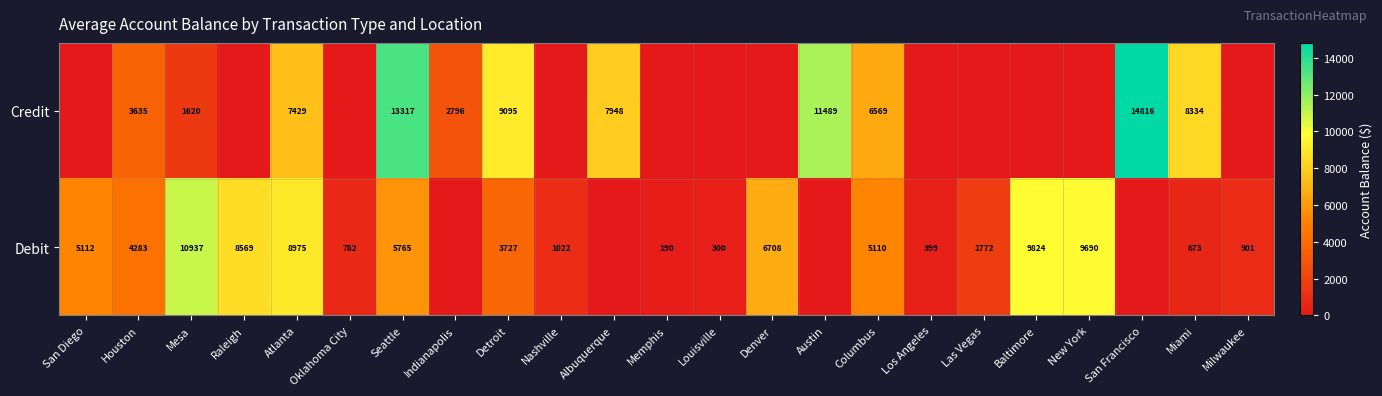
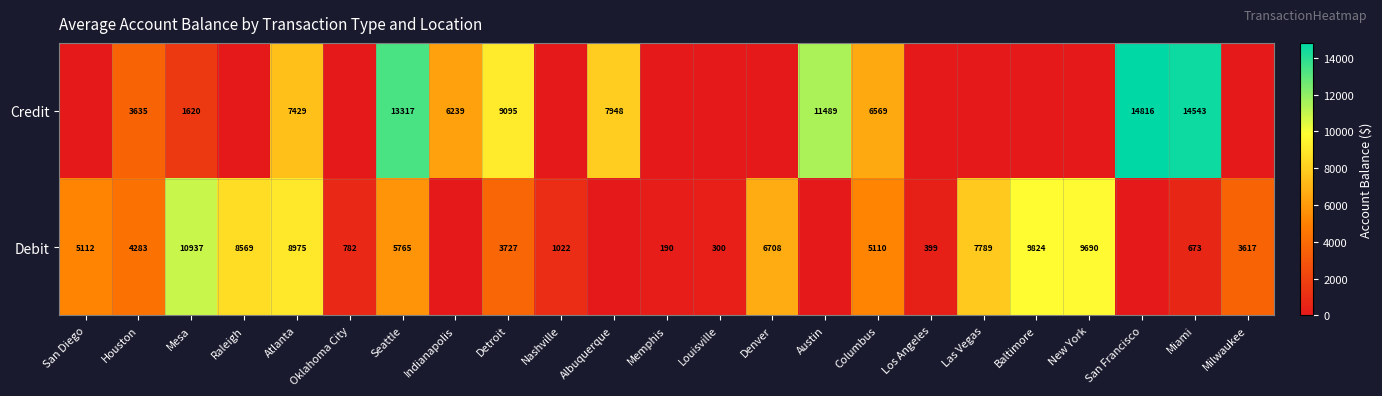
  {
    "Credit": {
      "Houston": 3635,
      "Mesa": 1620,
      "Atlanta": 7429,
      "Seattle": 13317,
-     "Indianapolis": 2796,
+     "Indianapolis": 6239,
      "Detroit": 9095,
      "Albuquerque": 7948,
      "Austin": 11489,
      "Columbus": 6569,
      "San Francisco": 14816,
-     "Miami": 8334
+     "Miami": 14543
    },
    "Debit": {
      "San Diego": 5112,
      "Houston": 4283,
      "Mesa": 10937,
      "Raleigh": 8569,
      "Atlanta": 8975,
      "Oklahoma City": 782,
      "Seattle": 5765,
      "Detroit": 3727,
      "Nashville": 1022,
      "Memphis": 190,
      "Louisville": 300,
      "Denver": 6708,
      "Columbus": 5110,
      "Los Angeles": 399,
-     "Las Vegas": 1772,
+     "Las Vegas": 7789,
      "Baltimore": 9824,
      "New York": 9690,
      "Miami": 673,
-     "Milwaukee": 901
+     "Milwaukee": 3617
    }
  }
